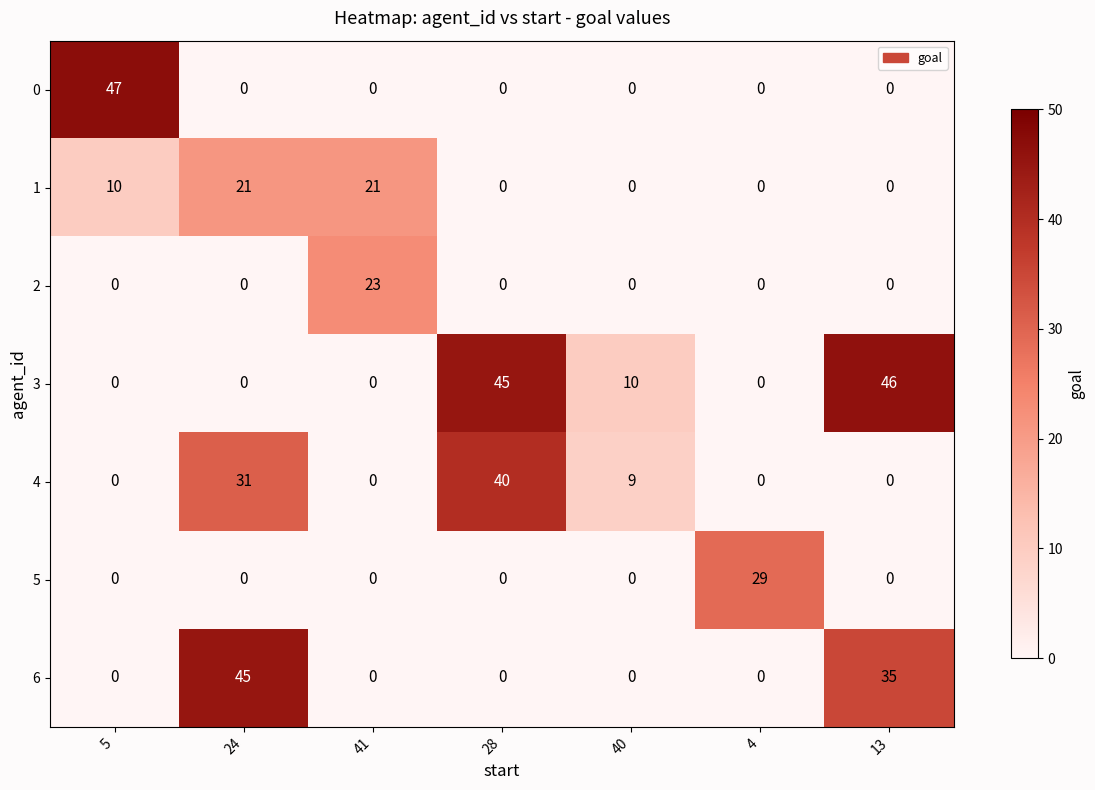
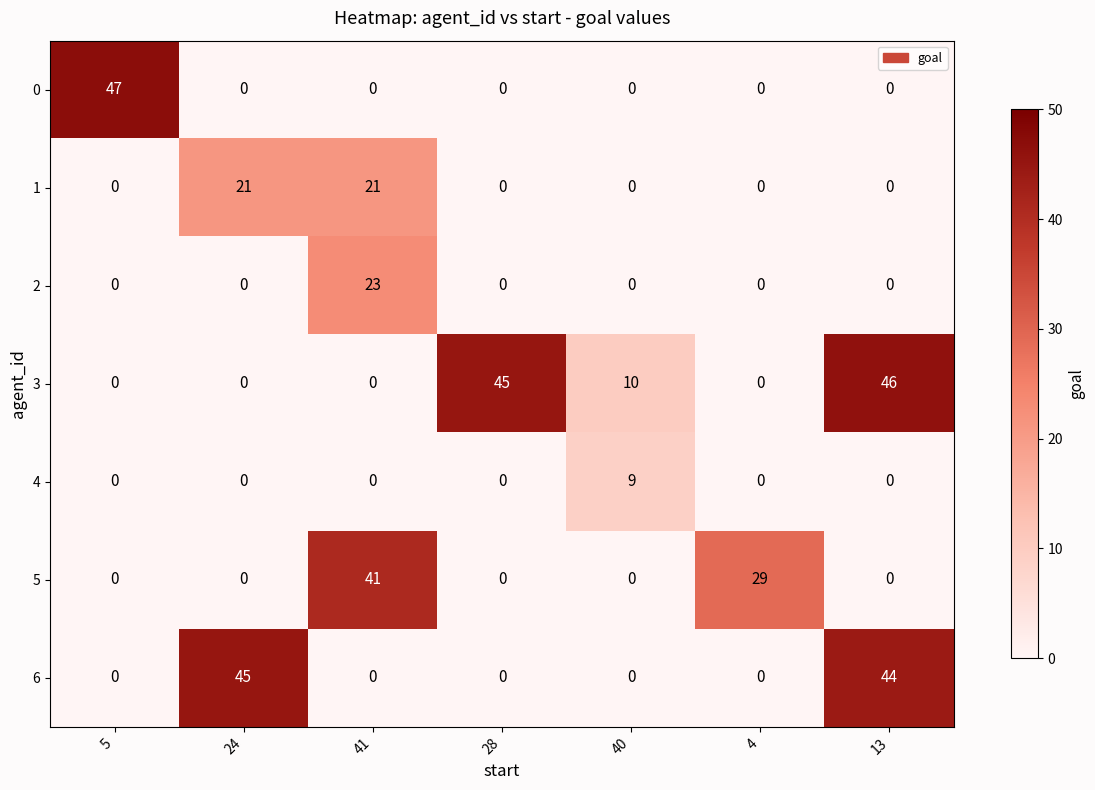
  {
    "0": {
      "5": 47,
      "24": 0,
      "41": 0,
      "28": 0,
      "40": 0,
      "4": 0,
      "13": 0
    },
    "1": {
-     "5": 10,
+     "5": 0,
      "24": 21,
      "41": 21,
      "28": 0,
      "40": 0,
      "4": 0,
      "13": 0
    },
    "2": {
      "5": 0,
      "24": 0,
      "41": 23,
      "28": 0,
      "40": 0,
      "4": 0,
      "13": 0
    },
    "3": {
      "5": 0,
      "24": 0,
      "41": 0,
      "28": 45,
      "40": 10,
      "4": 0,
      "13": 46
    },
    "4": {
      "5": 0,
-     "24": 31,
+     "24": 0,
      "41": 0,
-     "28": 40,
+     "28": 0,
      "40": 9,
      "4": 0,
      "13": 0
    },
    "5": {
      "5": 0,
      "24": 0,
-     "41": 0,
+     "41": 41,
      "28": 0,
      "40": 0,
      "4": 29,
      "13": 0
    },
    "6": {
      "5": 0,
      "24": 45,
      "41": 0,
      "28": 0,
      "40": 0,
      "4": 0,
-     "13": 35
+     "13": 44
    }
  }
